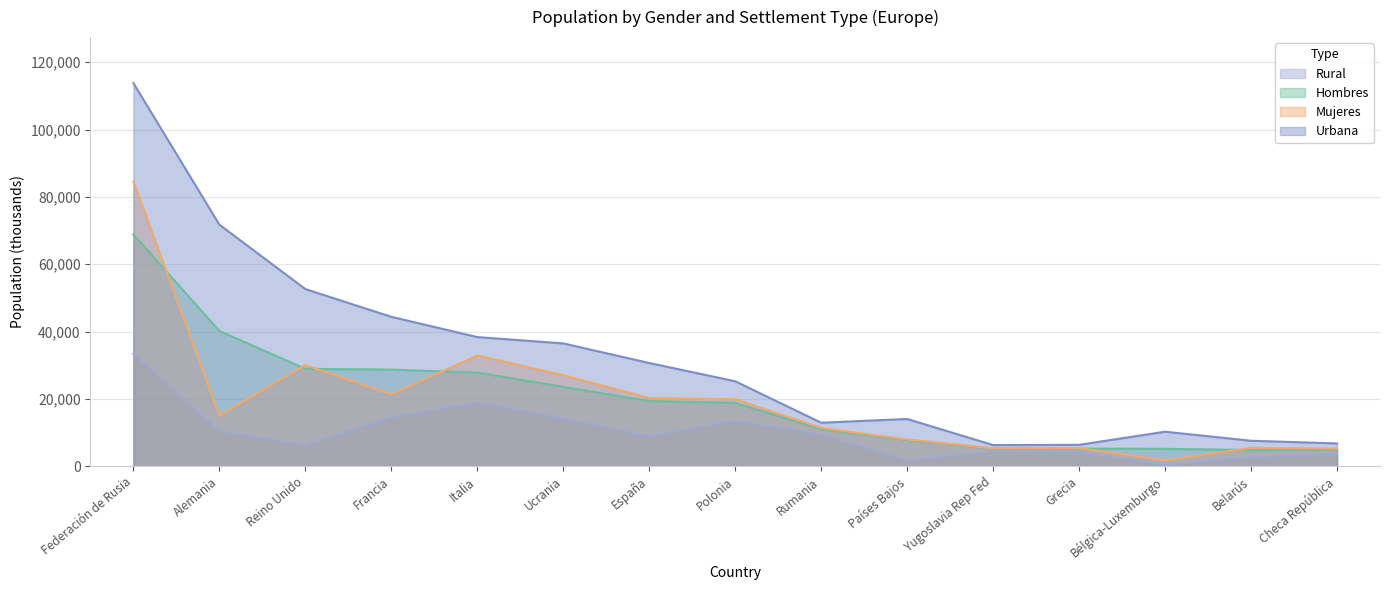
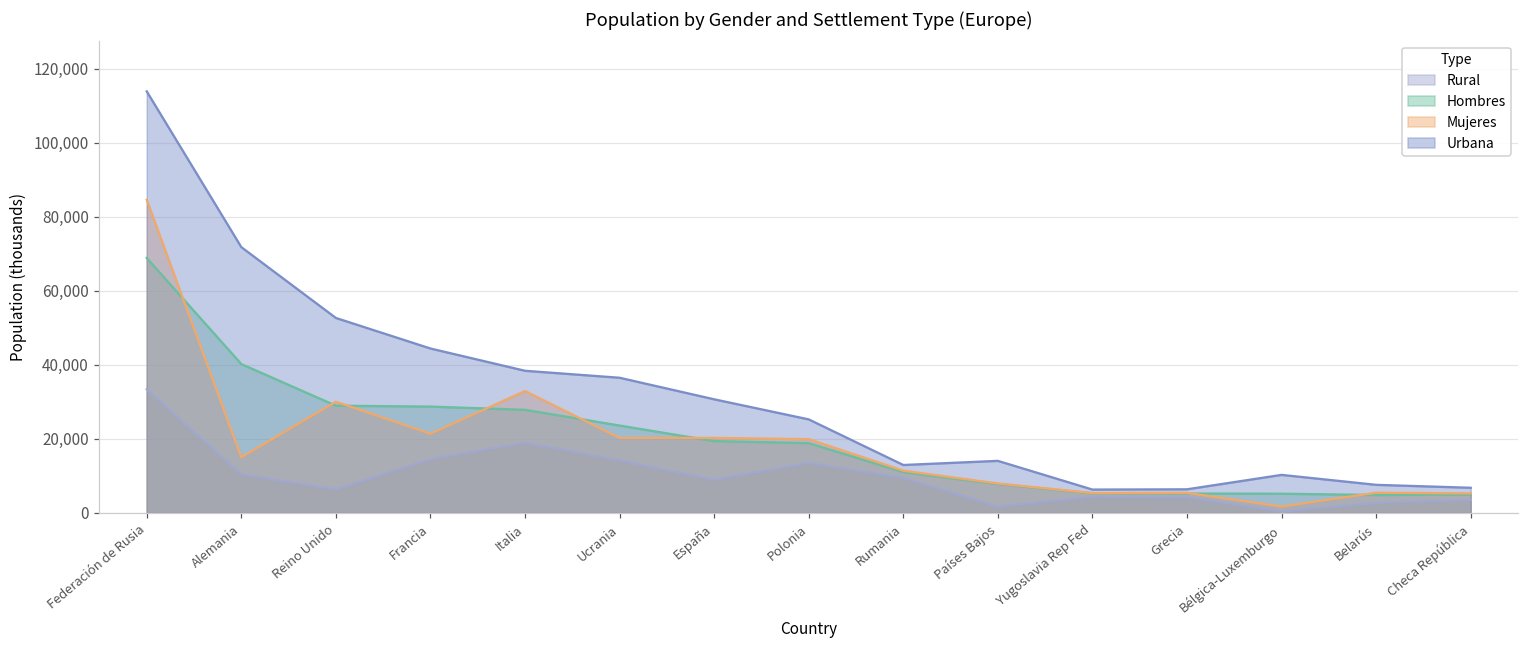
  {
    "Mujeres": {
      "Federación de Rusia": "85,000",
      "Alemania": "15,000",
      "Reino Unido": "30,000",
      "Francia": "21,000",
      "Italia": "33,000",
-     "Ucrania": "27,000",
+     "Ucrania": "20,000",
      "España": "20,000",
      "Polonia": "20,000",
      "Bélgica-Luxemburgo": "2,000"
    }
  }
